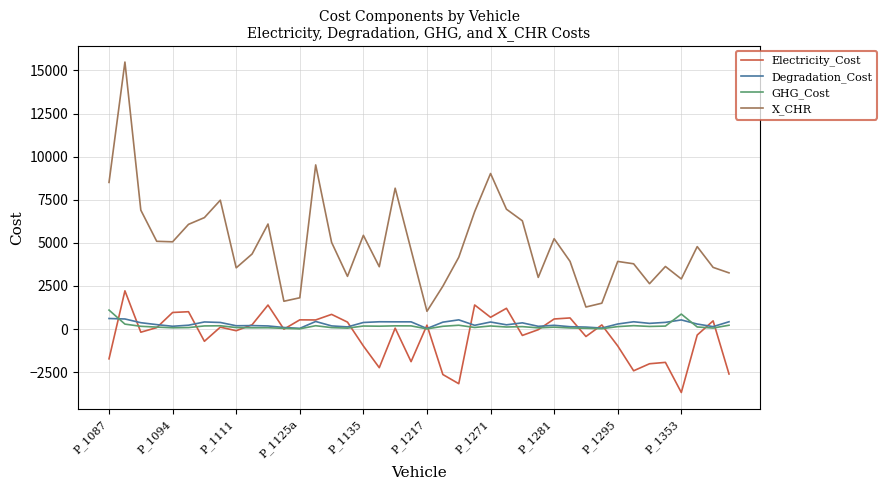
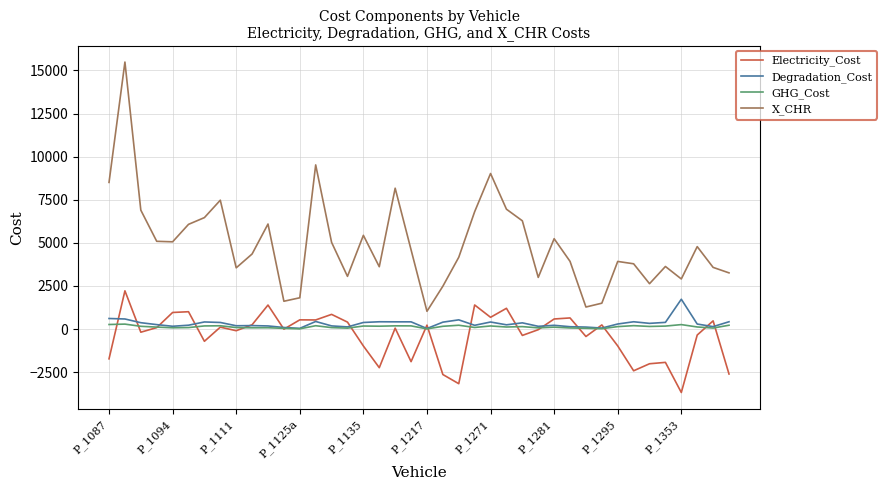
  {
    "Degradation_Cost": {
      "P_1087": 600,
      "P_1135": 400,
      "P_1271": 400,
      "P_1295": 300,
-     "P_1353": 500
+     "P_1353": 1700
    },
    "GHG_Cost": {
-     "P_1087": 1100,
+     "P_1087": 300,
      "P_1135": 200,
      "P_1271": 200,
      "P_1295": 100,
-     "P_1353": 900
+     "P_1353": 300
    }
  }
